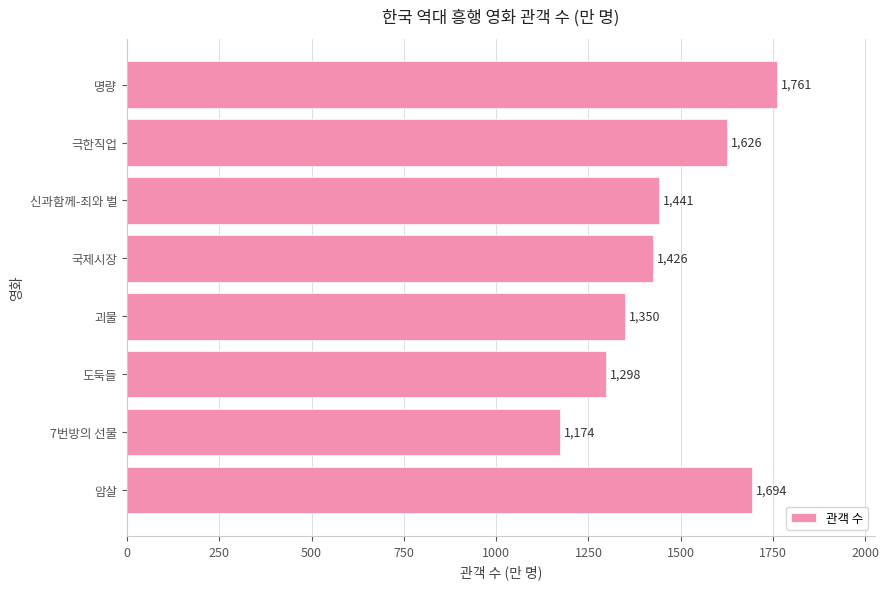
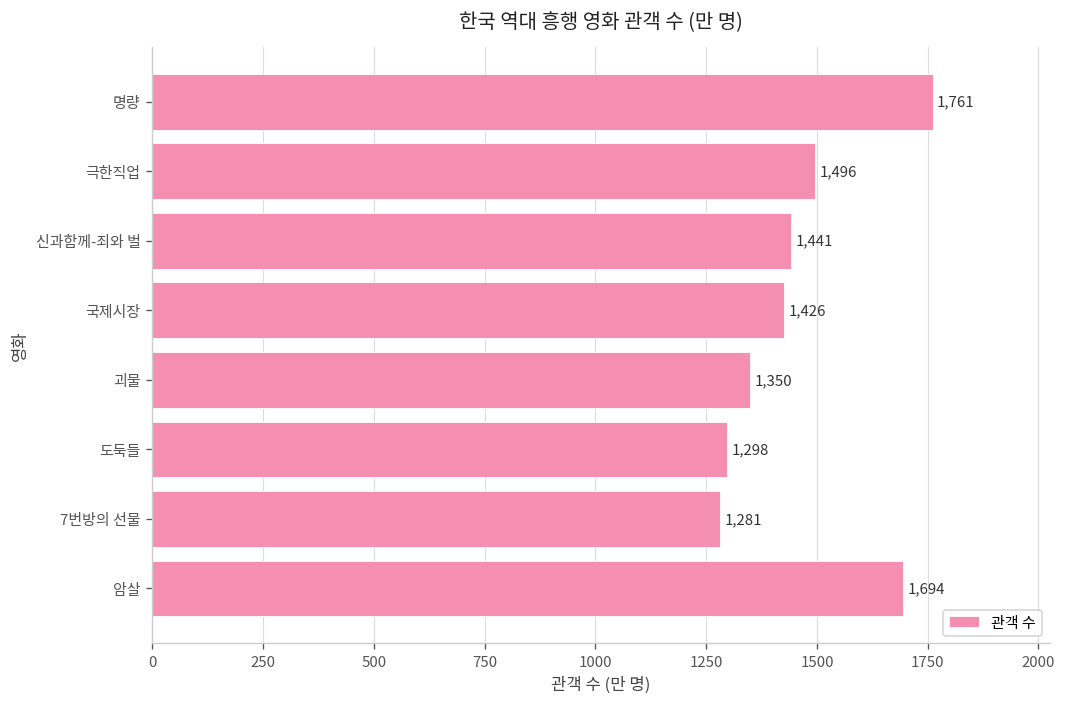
  {
    "명량": "1,761",
-   "극한직업": "1,626",
+   "극한직업": "1,496",
    "신과함께-죄와 벌": "1,441",
    "국제시장": "1,426",
    "괴물": "1,350",
    "도둑들": "1,298",
-   "7번방의 선물": "1,174",
+   "7번방의 선물": "1,281",
    "암살": "1,694"
  }
